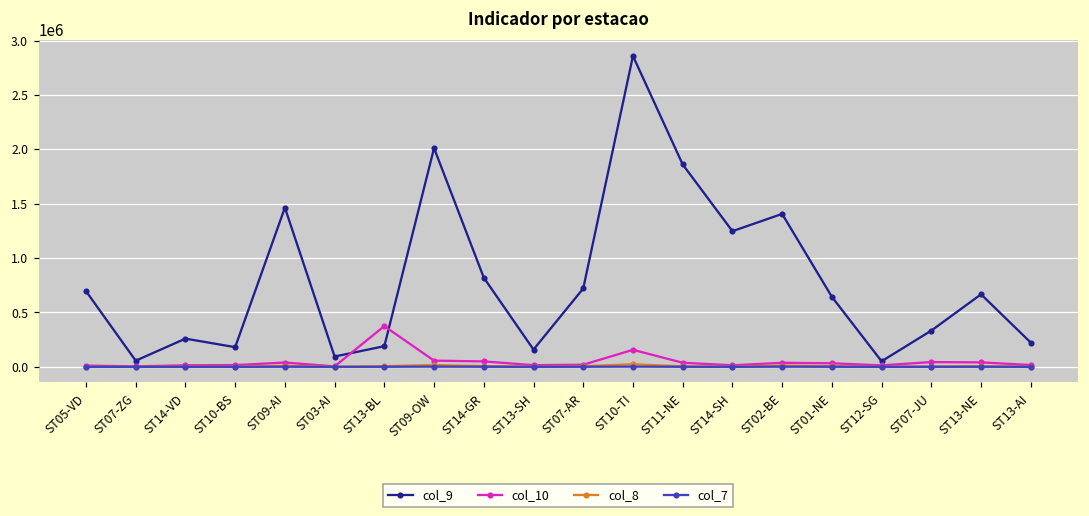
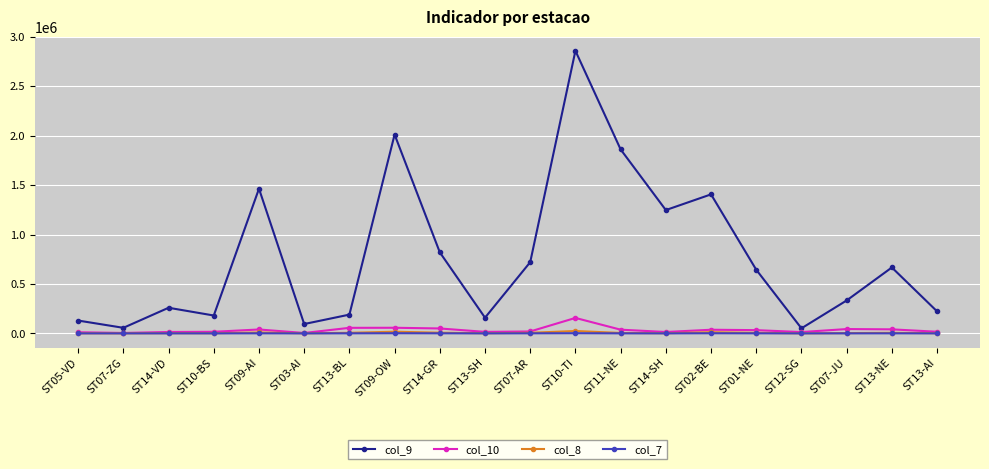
  {
    "col_9": {
-     "ST05-VD": 700000,
+     "ST05-VD": 100000,
      "ST07-ZG": 100000,
      "ST14-VD": 300000,
      "ST10-BS": 200000,
      "ST09-AI": 1500000,
      "ST03-AI": 100000,
      "ST13-BL": 200000,
      "ST09-OW": 2000000,
      "ST14-GR": 800000,
      "ST13-SH": 200000,
      "ST07-AR": 700000,
      "ST10-TI": 2900000,
      "ST11-NE": 1900000,
      "ST14-SH": 1200000,
      "ST02-BE": 1400000,
      "ST01-NE": 600000,
      "ST12-SG": 100000,
      "ST07-JU": 300000,
      "ST13-NE": 700000,
      "ST13-AI": 200000
    },
    "col_10": {
      "ST09-AI": 0,
-     "ST13-BL": 400000,
+     "ST13-BL": 100000,
      "ST09-OW": 100000,
      "ST14-GR": 0,
      "ST10-TI": 200000,
      "ST11-NE": 0,
      "ST01-NE": 0,
      "ST07-JU": 0,
      "ST13-NE": 0
    }
  }
